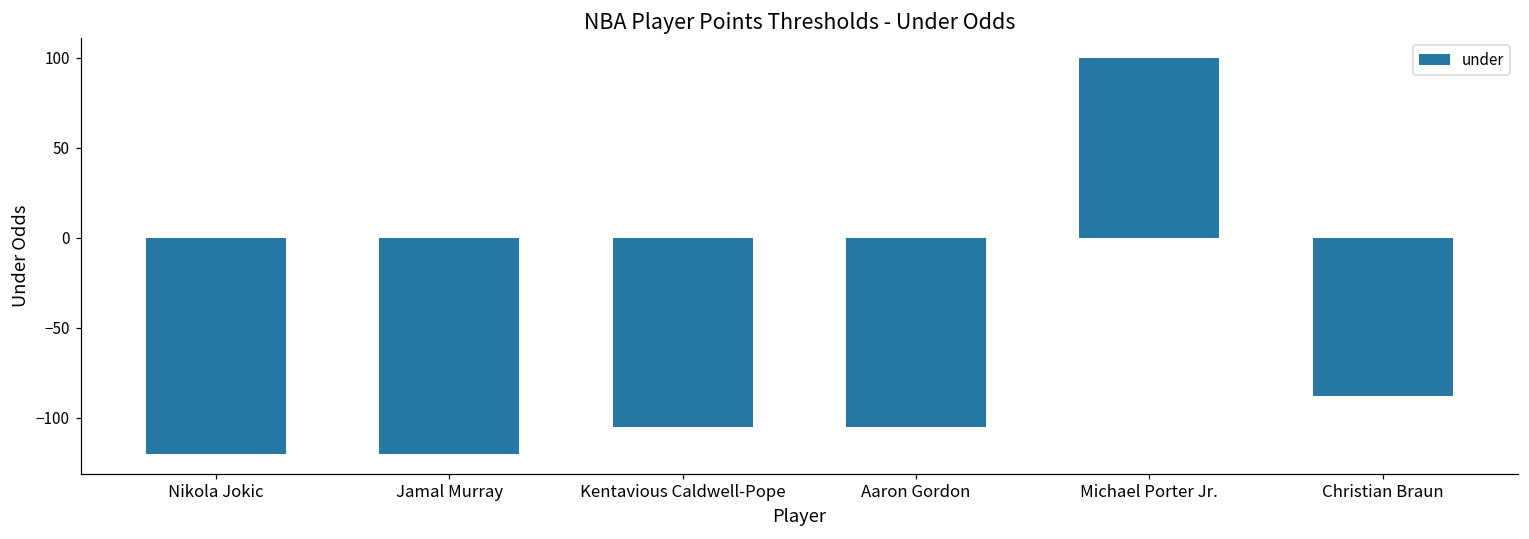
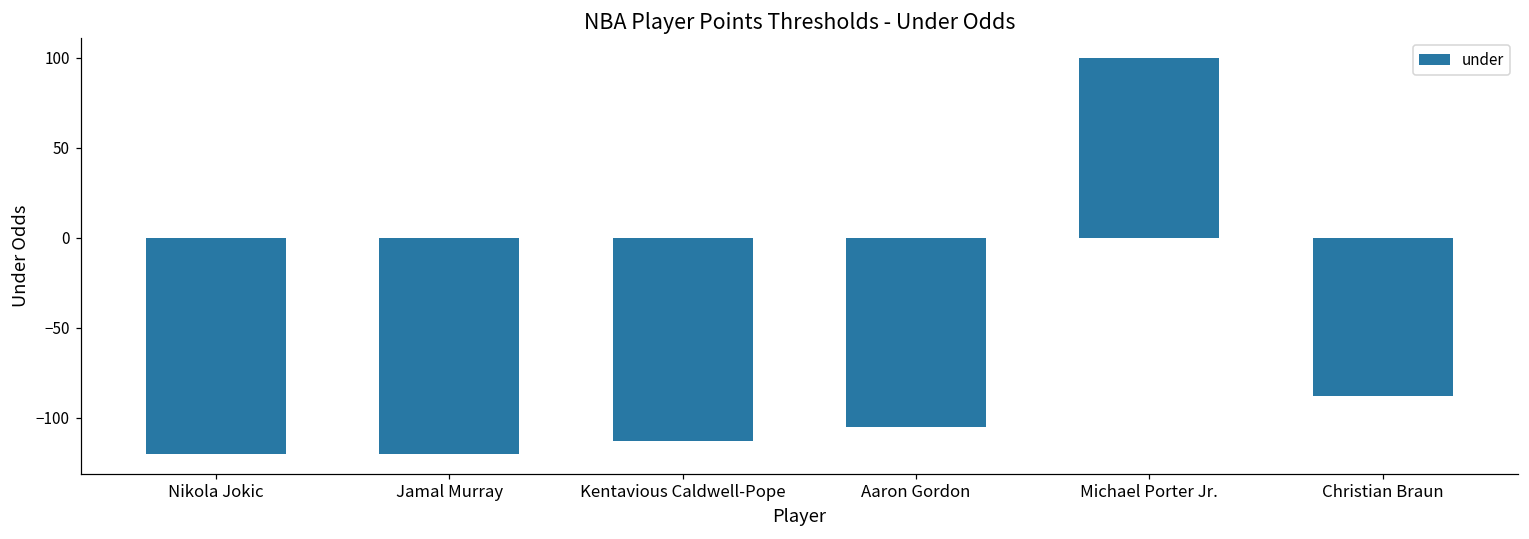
  {
    "Nikola Jokic": -120,
    "Jamal Murray": -120,
-   "Kentavious Caldwell-Pope": -105,
+   "Kentavious Caldwell-Pope": -113,
    "Aaron Gordon": -105,
    "Michael Porter Jr.": 100,
    "Christian Braun": -88
  }
